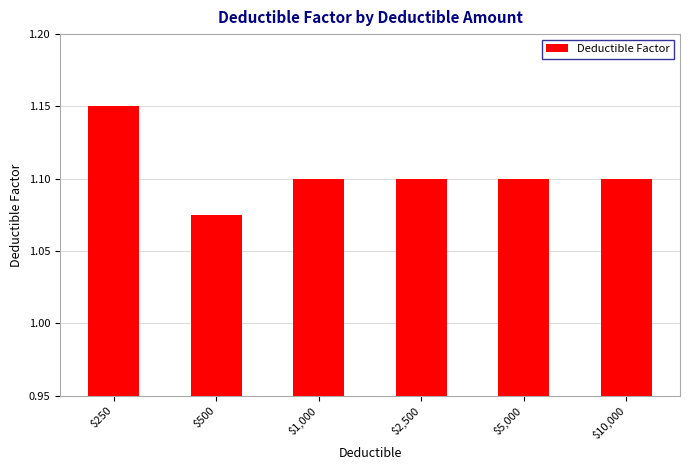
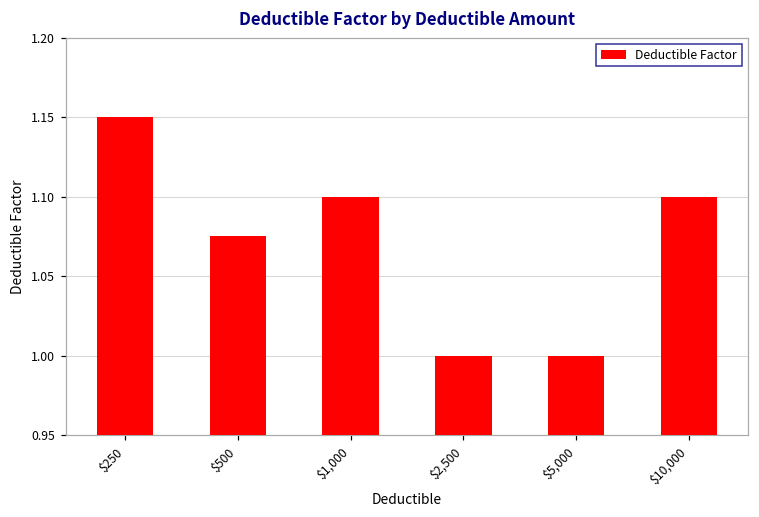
  {
    "$250": 1.150,
    "$500": 1.075,
    "$1,000": 1.1,
-   "$2,500": 1.1,
-   "$5,000": 1.1,
+   "$2,500": 1.0,
+   "$5,000": 1.0,
    "$10,000": 1.1
  }
